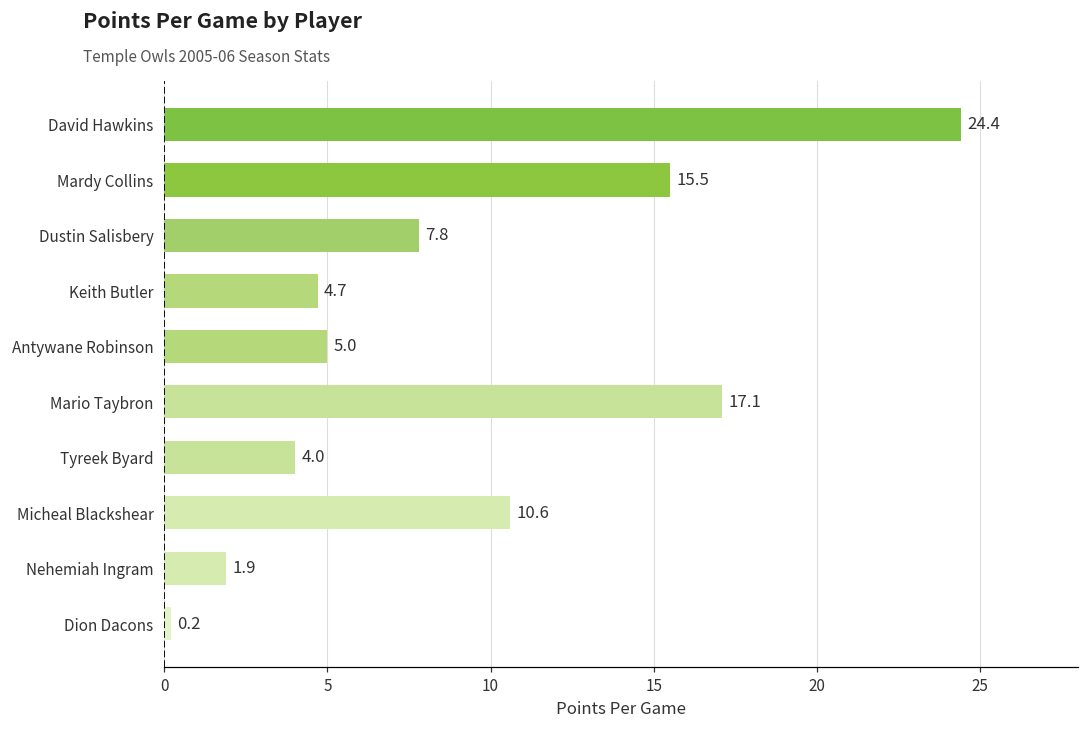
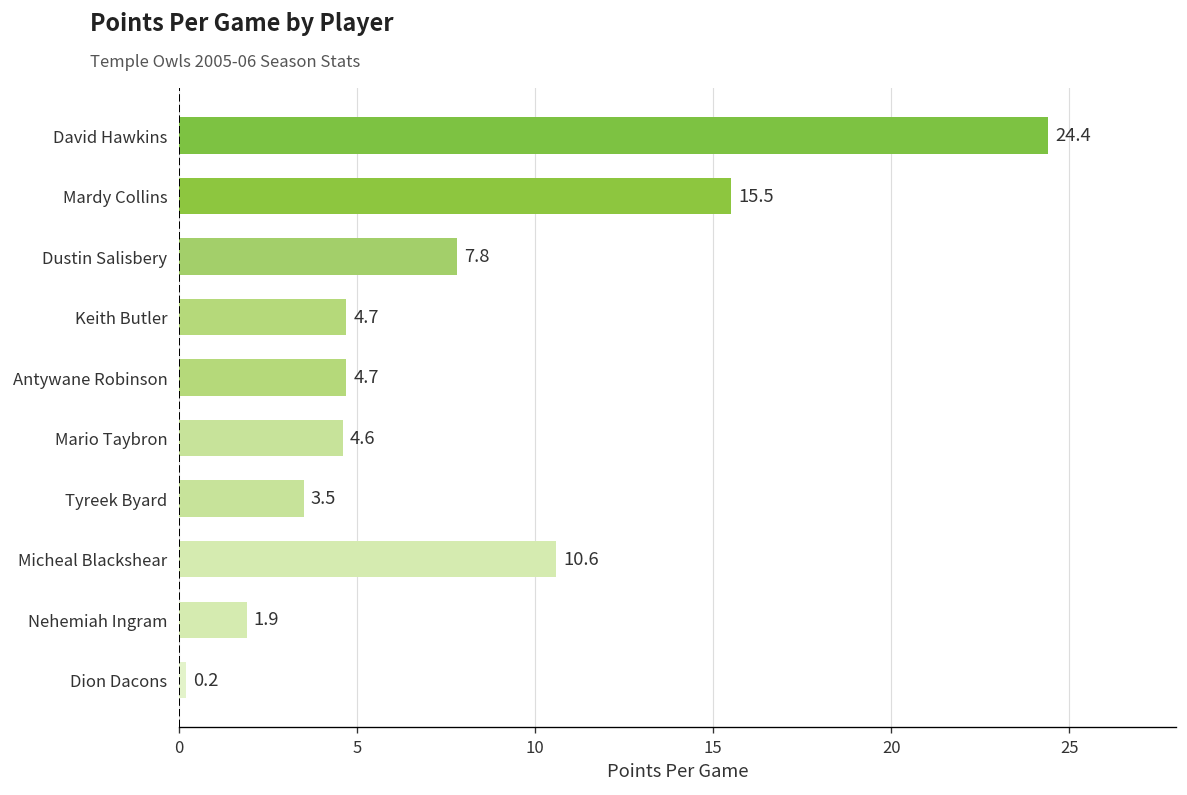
  {
    "David Hawkins": 24.4,
    "Mardy Collins": 15.5,
    "Dustin Salisbery": 7.8,
    "Keith Butler": 4.7,
-   "Antywane Robinson": 5.0,
-   "Mario Taybron": 17.1,
-   "Tyreek Byard": 4.0,
+   "Antywane Robinson": 4.7,
+   "Mario Taybron": 4.6,
+   "Tyreek Byard": 3.5,
    "Micheal Blackshear": 10.6,
    "Nehemiah Ingram": 1.9,
    "Dion Dacons": 0.2
  }
